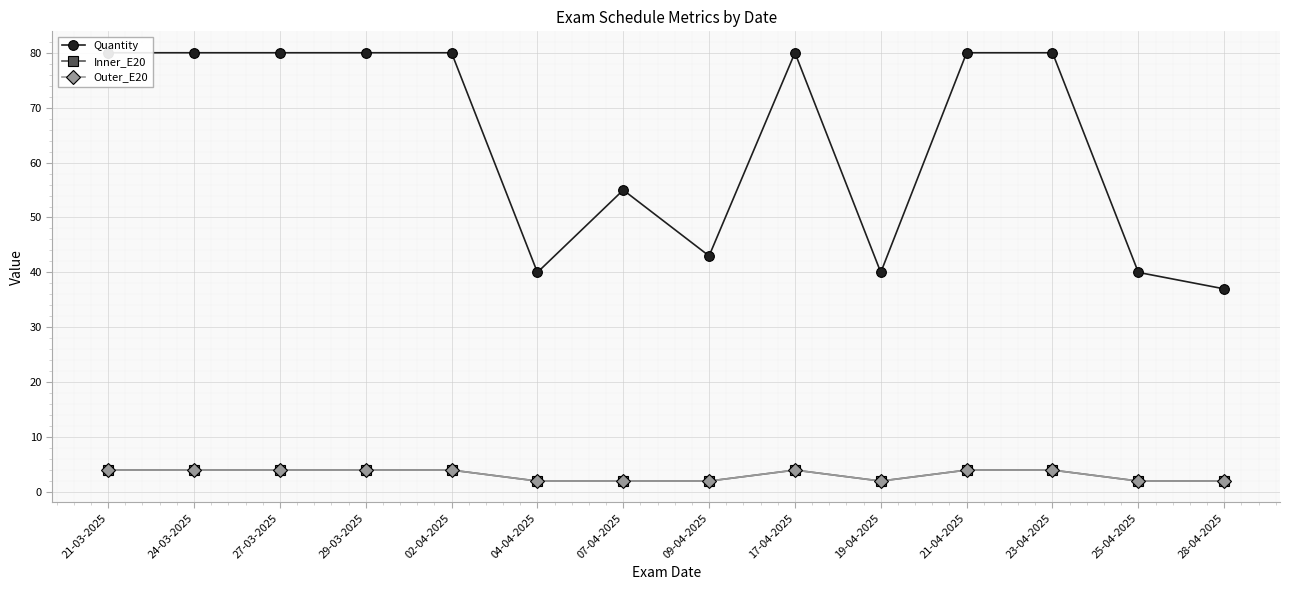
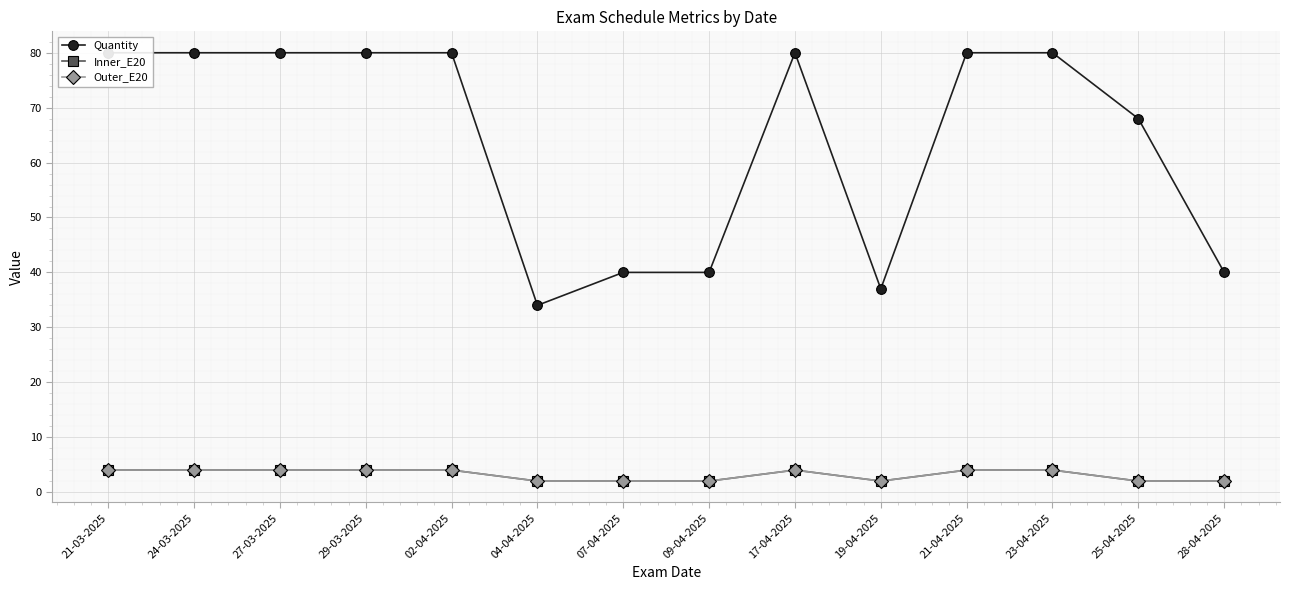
  {
    "Quantity": {
      "24-03-2025": 80,
      "27-03-2025": 80,
      "29-03-2025": 80,
      "02-04-2025": 80,
-     "04-04-2025": 40,
-     "07-04-2025": 55,
-     "09-04-2025": 43,
+     "04-04-2025": 34,
+     "07-04-2025": 40,
+     "09-04-2025": 40,
      "17-04-2025": 80,
-     "19-04-2025": 40,
+     "19-04-2025": 37,
      "21-04-2025": 80,
      "23-04-2025": 80,
-     "25-04-2025": 40,
-     "28-04-2025": 37
+     "25-04-2025": 68,
+     "28-04-2025": 40
    },
    "Outer_E20": {
      "21-03-2025": 4,
      "24-03-2025": 4,
      "27-03-2025": 4,
      "29-03-2025": 4,
      "02-04-2025": 4,
      "04-04-2025": 2,
      "07-04-2025": 2,
      "09-04-2025": 2,
      "17-04-2025": 4,
      "19-04-2025": 2,
      "21-04-2025": 4,
      "23-04-2025": 4,
      "25-04-2025": 2,
      "28-04-2025": 2
    }
  }
